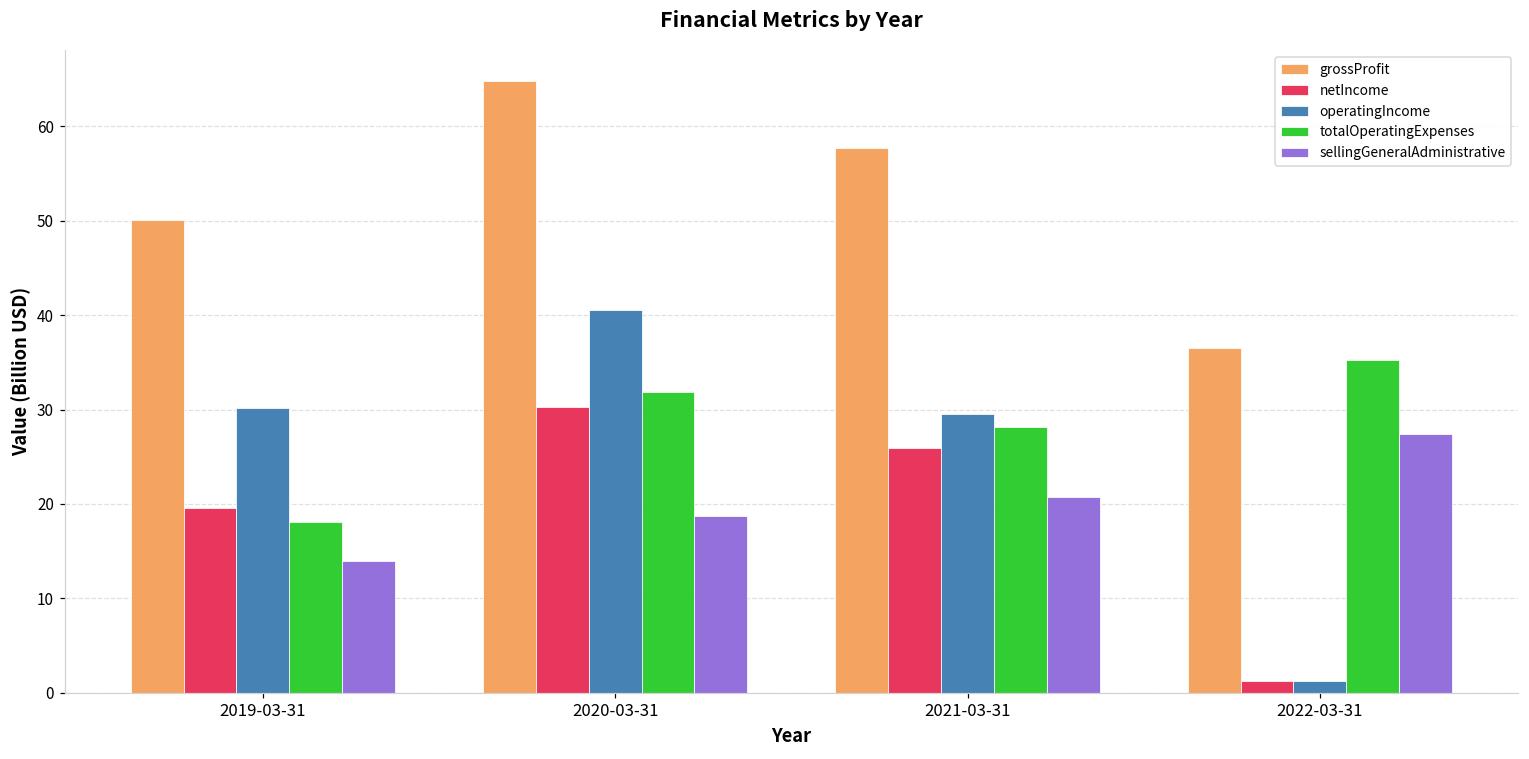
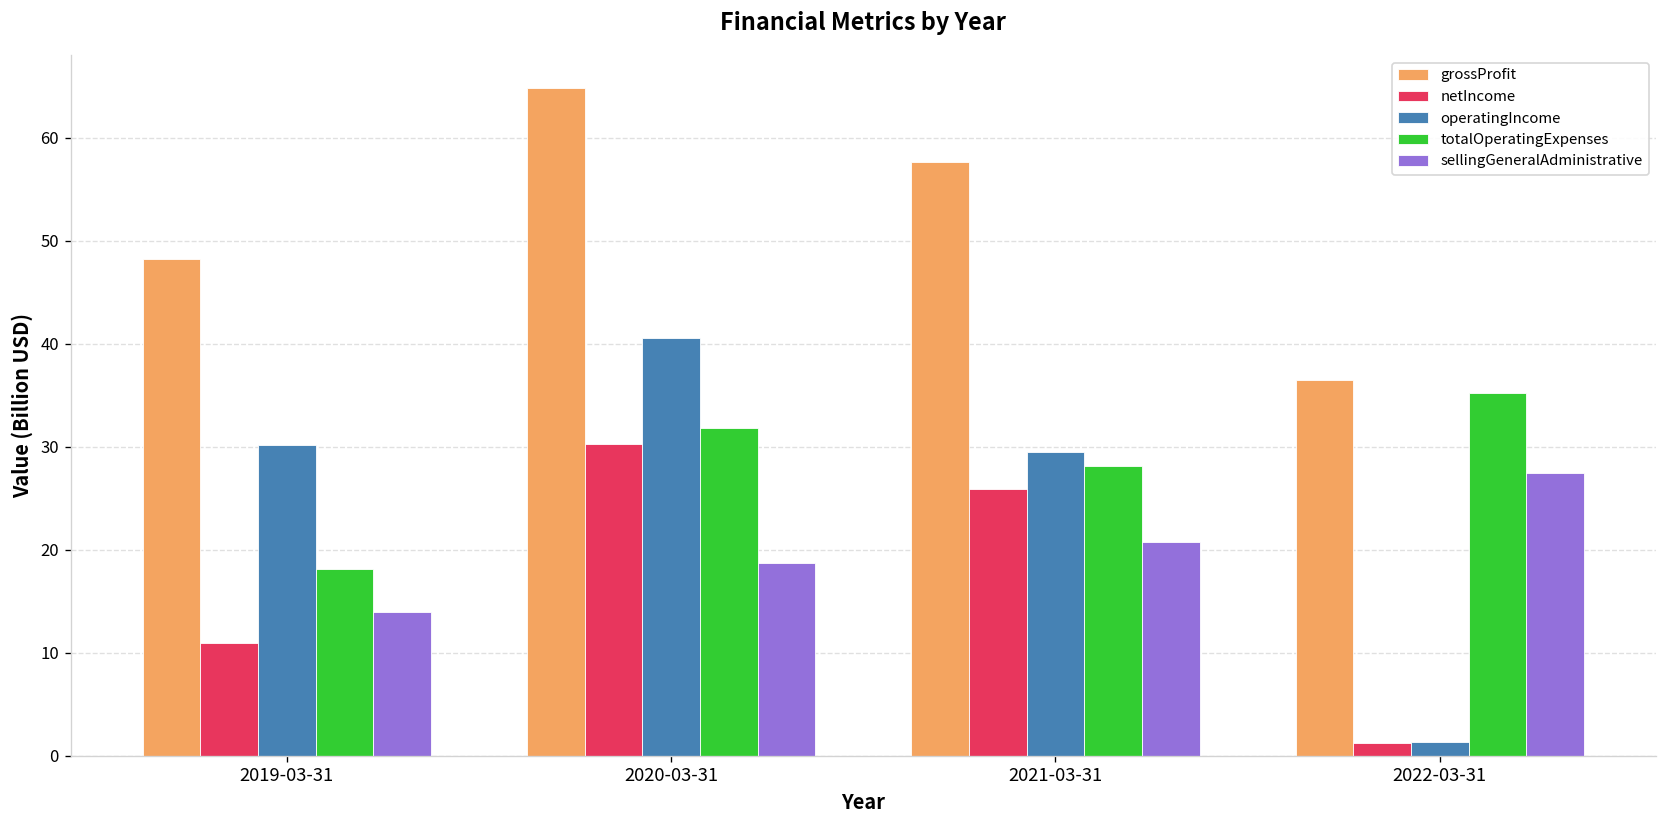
  {
    "grossProfit": {
-     "2019-03-31": 50,
+     "2019-03-31": 48,
      "2020-03-31": 65,
      "2021-03-31": 58,
      "2022-03-31": 37
    },
    "netIncome": {
-     "2019-03-31": 20,
+     "2019-03-31": 11,
      "2020-03-31": 30,
      "2021-03-31": 26,
      "2022-03-31": 1
    },
    "operatingIncome": {
      "2019-03-31": 30,
      "2020-03-31": 41,
      "2021-03-31": 29,
      "2022-03-31": 1
    },
    "totalOperatingExpenses": {
      "2019-03-31": 18,
      "2020-03-31": 32,
      "2021-03-31": 28,
      "2022-03-31": 35
    },
    "sellingGeneralAdministrative": {
      "2019-03-31": 14,
      "2020-03-31": 19,
      "2021-03-31": 21,
      "2022-03-31": 27
    }
  }
